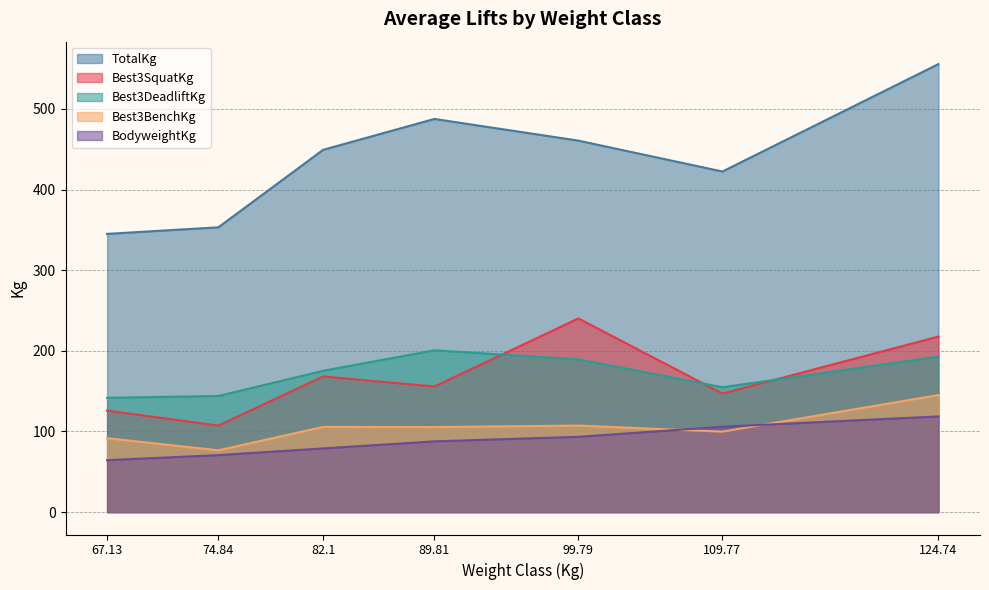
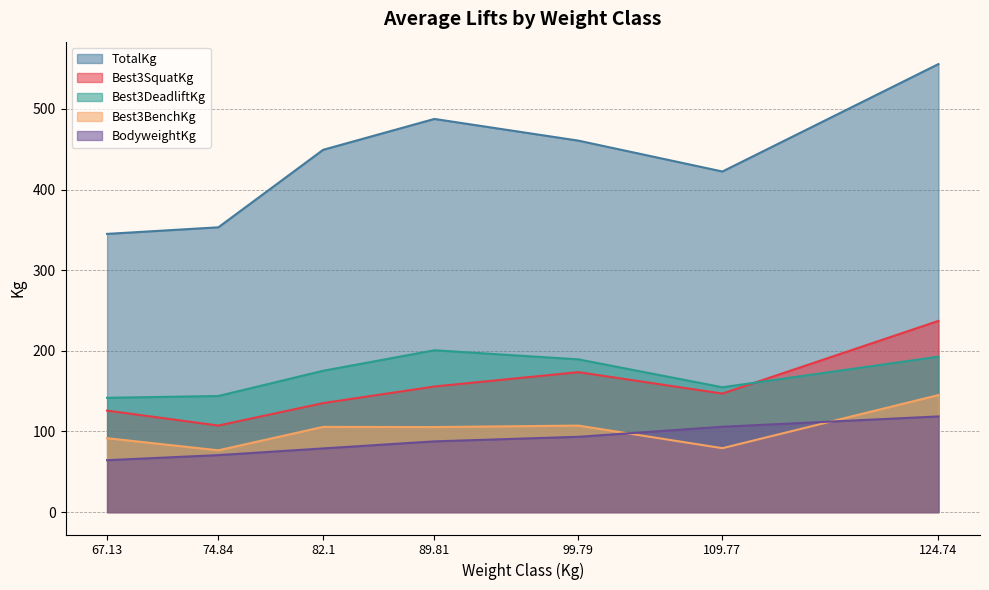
  {
    "Best3SquatKg": {
      "67.13": 130,
      "74.84": 110,
-     "82.1": 170,
+     "82.1": 140,
      "89.81": 160,
-     "99.79": 240,
+     "99.79": 170,
      "109.77": 150,
-     "124.74": 220
+     "124.74": 240
    },
    "Best3BenchKg": {
      "67.13": 90,
      "74.84": 80,
      "82.1": 110,
      "89.81": 110,
      "99.79": 110,
-     "109.77": 100,
+     "109.77": 80,
      "124.74": 150
    }
  }
